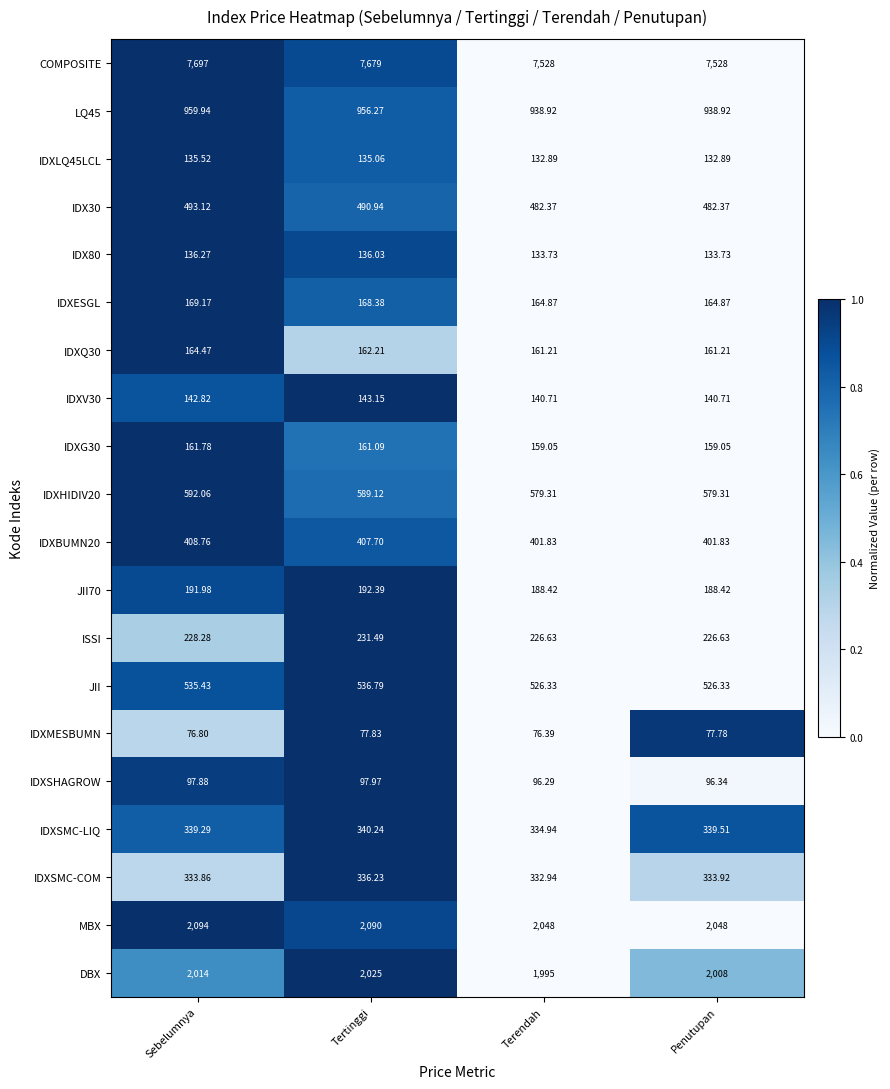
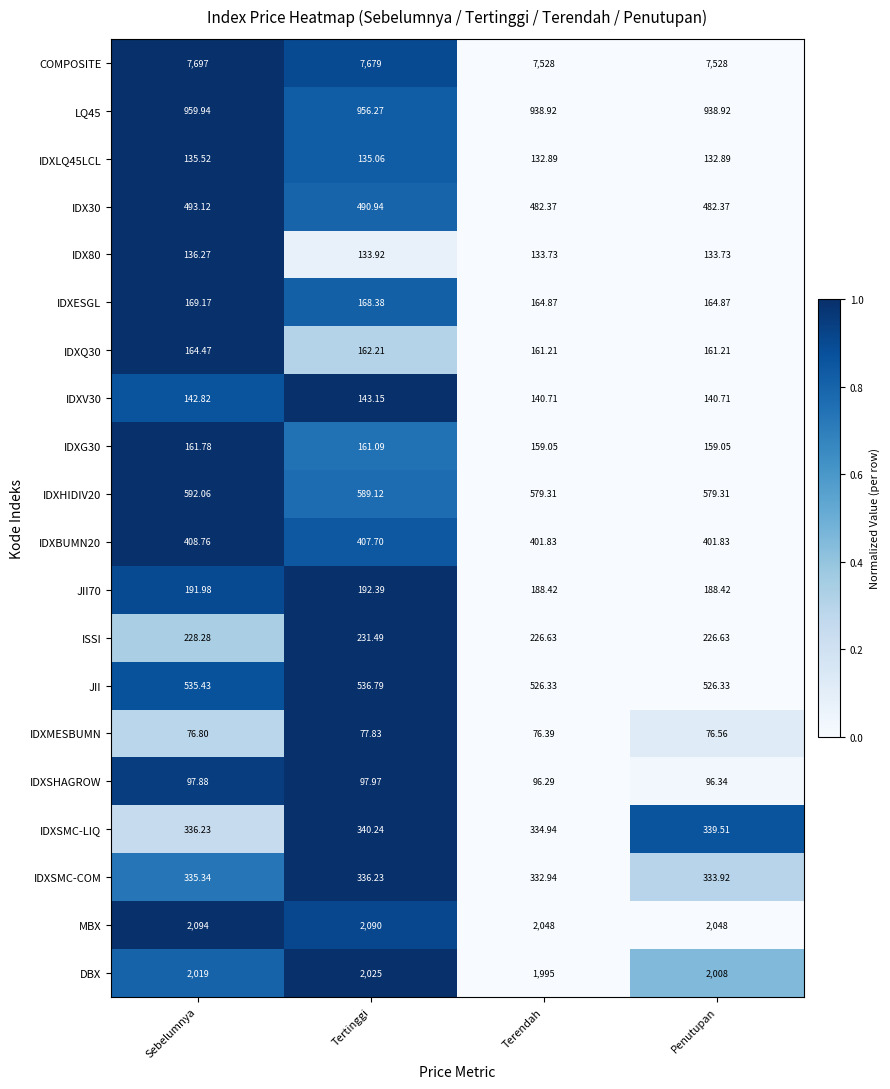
  {
    "COMPOSITE": {
      "Sebelumnya": "7,697",
      "Tertinggi": "7,679",
      "Terendah": "7,528",
      "Penutupan": "7,528"
    },
    "LQ45": {
      "Sebelumnya": "959.94",
      "Tertinggi": "956.27",
      "Terendah": "938.92",
      "Penutupan": "938.92"
    },
    "IDXLQ45LCL": {
      "Sebelumnya": "135.52",
      "Tertinggi": "135.06",
      "Terendah": "132.89",
      "Penutupan": "132.89"
    },
    "IDX30": {
      "Sebelumnya": "493.12",
      "Tertinggi": "490.94",
      "Terendah": "482.37",
      "Penutupan": "482.37"
    },
    "IDX80": {
      "Sebelumnya": "136.27",
-     "Tertinggi": "136.03",
+     "Tertinggi": "133.92",
      "Terendah": "133.73",
      "Penutupan": "133.73"
    },
    "IDXESGL": {
      "Sebelumnya": "169.17",
      "Tertinggi": "168.38",
      "Terendah": "164.87",
      "Penutupan": "164.87"
    },
    "IDXQ30": {
      "Sebelumnya": "164.47",
      "Tertinggi": "162.21",
      "Terendah": "161.21",
      "Penutupan": "161.21"
    },
    "IDXV30": {
      "Sebelumnya": "142.82",
      "Tertinggi": "143.15",
      "Terendah": "140.71",
      "Penutupan": "140.71"
    },
    "IDXG30": {
      "Sebelumnya": "161.78",
      "Tertinggi": "161.09",
      "Terendah": "159.05",
      "Penutupan": "159.05"
    },
    "IDXHIDIV20": {
      "Sebelumnya": "592.06",
      "Tertinggi": "589.12",
      "Terendah": "579.31",
      "Penutupan": "579.31"
    },
    "IDXBUMN20": {
      "Sebelumnya": "408.76",
      "Tertinggi": "407.70",
      "Terendah": "401.83",
      "Penutupan": "401.83"
    },
    "JII70": {
      "Sebelumnya": "191.98",
      "Tertinggi": "192.39",
      "Terendah": "188.42",
      "Penutupan": "188.42"
    },
    "ISSI": {
      "Sebelumnya": "228.28",
      "Tertinggi": "231.49",
      "Terendah": "226.63",
      "Penutupan": "226.63"
    },
    "JII": {
      "Sebelumnya": "535.43",
      "Tertinggi": "536.79",
      "Terendah": "526.33",
      "Penutupan": "526.33"
    },
    "IDXMESBUMN": {
      "Sebelumnya": "76.80",
      "Tertinggi": "77.83",
      "Terendah": "76.39",
-     "Penutupan": "77.78"
+     "Penutupan": "76.56"
    },
    "IDXSHAGROW": {
      "Sebelumnya": "97.88",
      "Tertinggi": "97.97",
      "Terendah": "96.29",
      "Penutupan": "96.34"
    },
    "IDXSMC-LIQ": {
-     "Sebelumnya": "339.29",
+     "Sebelumnya": "336.23",
      "Tertinggi": "340.24",
      "Terendah": "334.94",
      "Penutupan": "339.51"
    },
    "IDXSMC-COM": {
-     "Sebelumnya": "333.86",
+     "Sebelumnya": "335.34",
      "Tertinggi": "336.23",
      "Terendah": "332.94",
      "Penutupan": "333.92"
    },
    "MBX": {
      "Sebelumnya": "2,094",
      "Tertinggi": "2,090",
      "Terendah": "2,048",
      "Penutupan": "2,048"
    },
    "DBX": {
-     "Sebelumnya": "2,014",
+     "Sebelumnya": "2,019",
      "Tertinggi": "2,025",
      "Terendah": "1,995",
      "Penutupan": "2,008"
    }
  }
